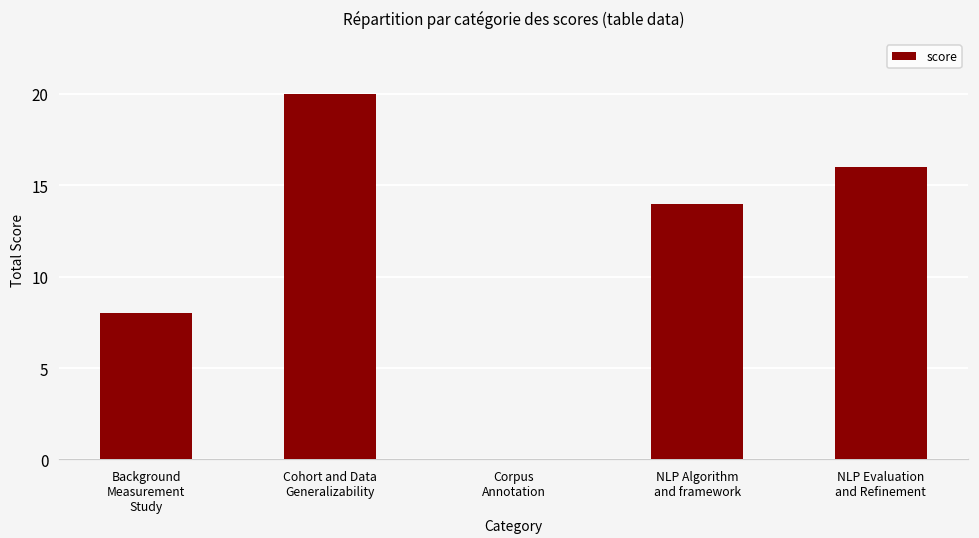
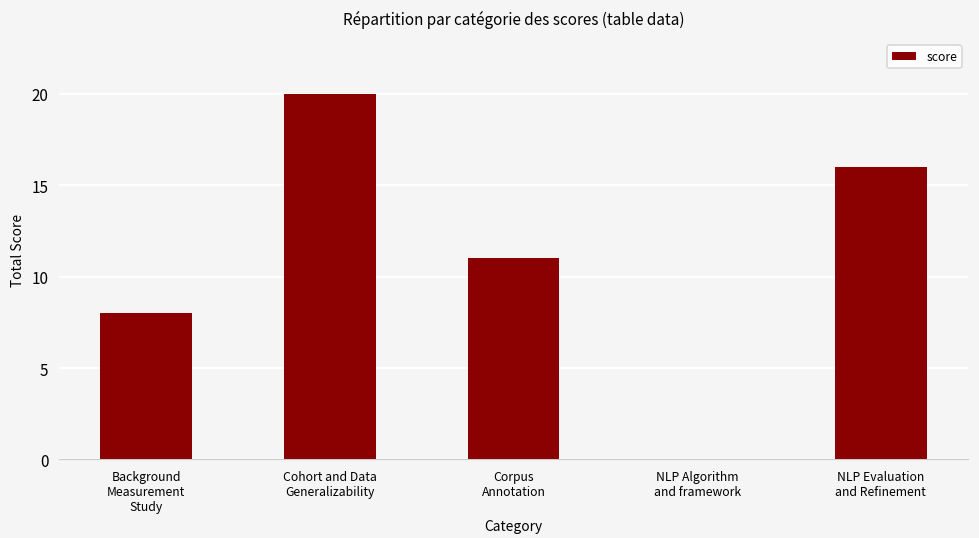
  {
    "Background Measurement Study": 8,
    "Cohort and Data Generalizability": 20,
-   "Corpus Annotation": 0,
-   "NLP Algorithm and framework": 14,
+   "Corpus Annotation": 11,
+   "NLP Algorithm and framework": 0,
    "NLP Evaluation and Refinement": 16
  }
